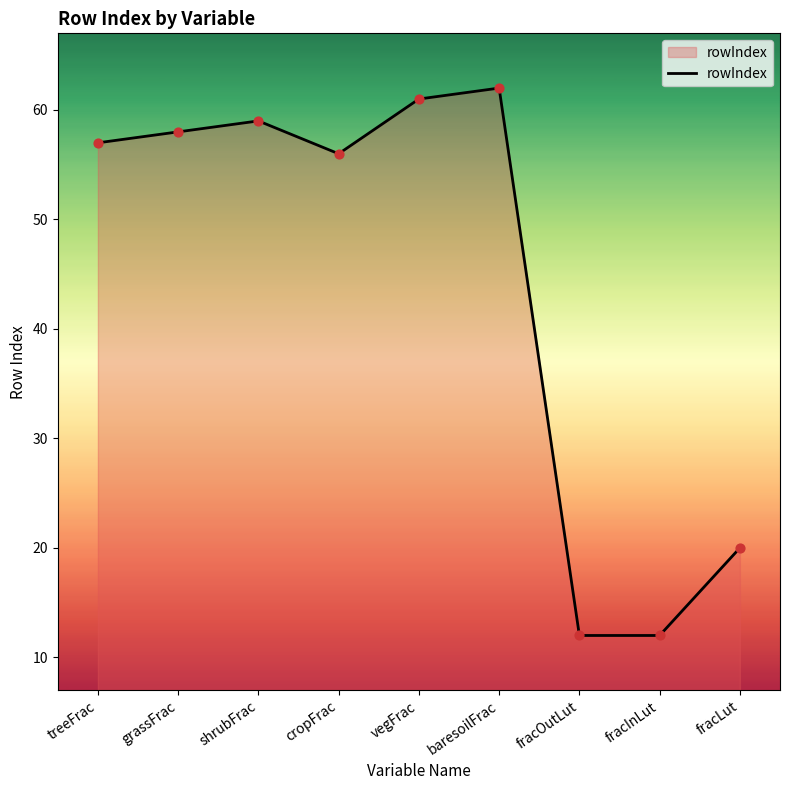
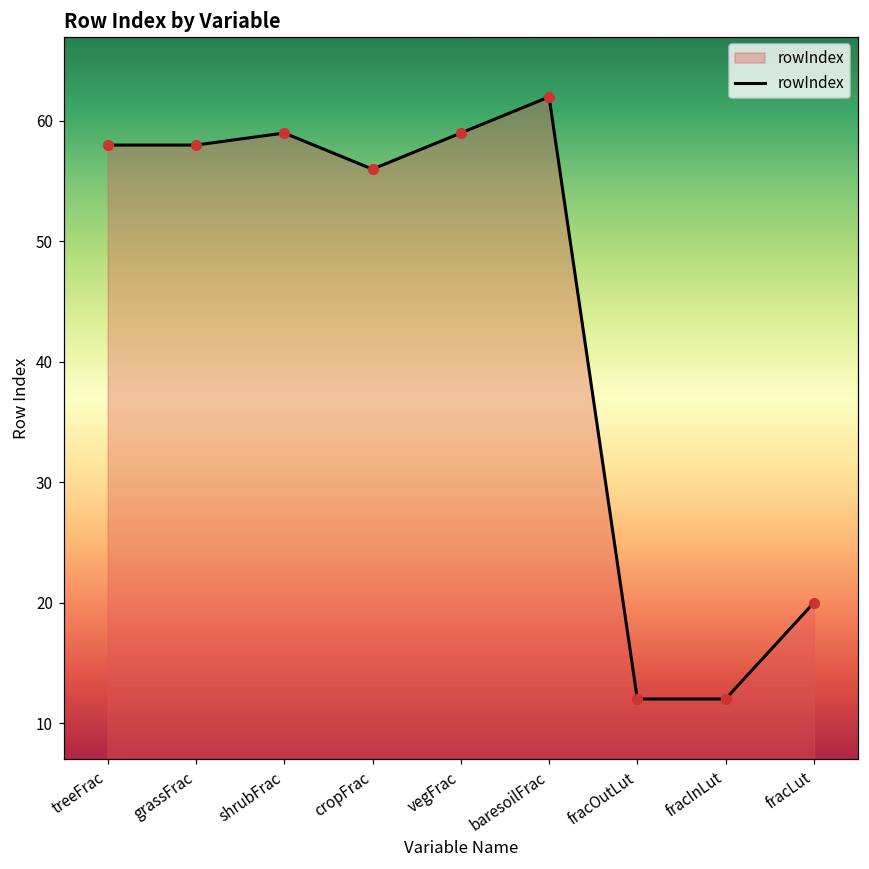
  {
-   "treeFrac": 57,
+   "treeFrac": 58,
    "grassFrac": 58,
    "shrubFrac": 59,
    "cropFrac": 56,
-   "vegFrac": 61,
+   "vegFrac": 59,
    "baresoilFrac": 62,
    "fracOutLut": 12,
    "fracInLut": 12,
    "fracLut": 20
  }
